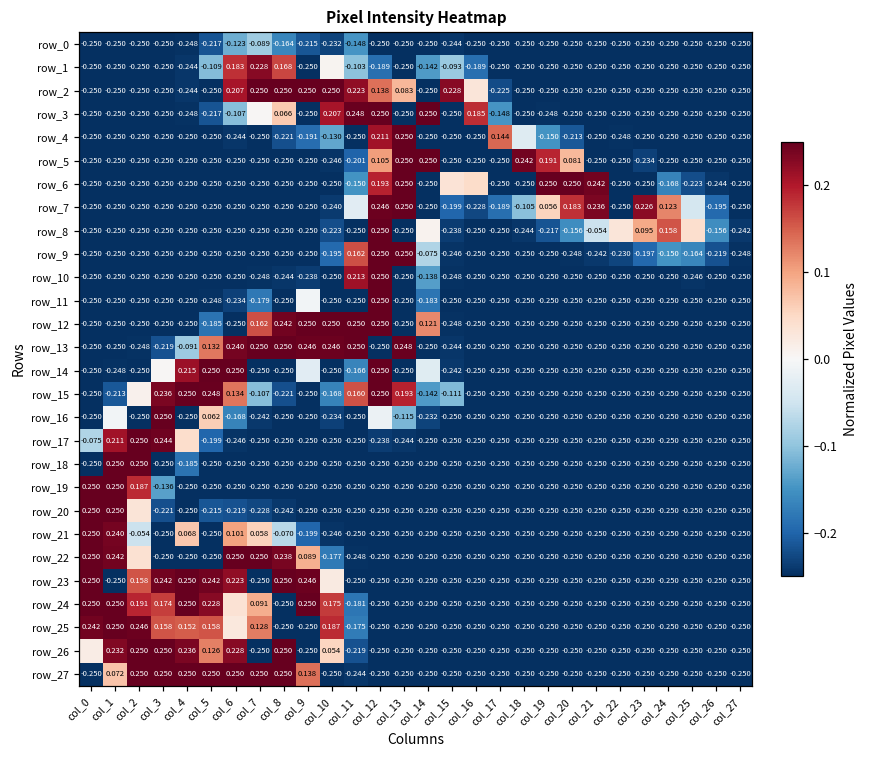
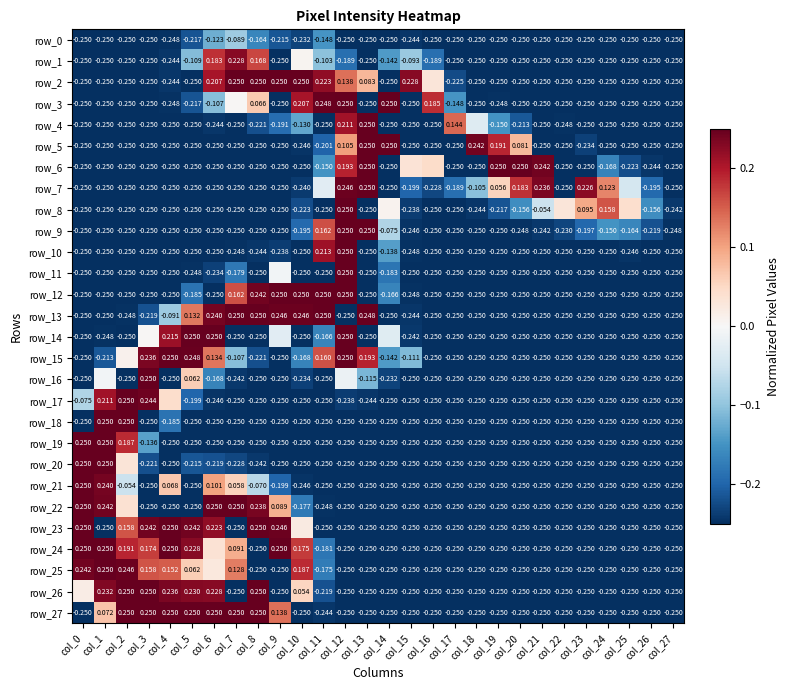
  {
    "row_12": {
      "col_0": -0.250,
      "col_1": -0.250,
      "col_2": -0.250,
      "col_3": -0.250,
      "col_4": -0.250,
      "col_5": -0.185,
      "col_6": -0.250,
      "col_7": 0.162,
      "col_8": 0.242,
      "col_9": 0.250,
      "col_10": 0.250,
      "col_11": 0.250,
      "col_12": 0.250,
      "col_13": -0.250,
-     "col_14": 0.121,
+     "col_14": -0.166,
      "col_15": -0.248,
      "col_16": -0.250,
      "col_17": -0.250,
      "col_18": -0.250,
      "col_19": -0.250,
      "col_20": -0.250,
      "col_21": -0.250,
      "col_22": -0.250,
      "col_23": -0.250,
      "col_24": -0.250,
      "col_25": -0.250,
      "col_26": -0.250,
      "col_27": -0.250
    },
    "row_25": {
      "col_0": 0.242,
      "col_1": 0.250,
      "col_2": 0.246,
      "col_3": 0.158,
      "col_4": 0.152,
-     "col_5": 0.158,
+     "col_5": 0.062,
      "col_7": 0.128,
      "col_8": -0.250,
      "col_9": -0.250,
      "col_10": 0.187,
      "col_11": -0.175,
      "col_12": -0.250,
      "col_13": -0.250,
      "col_14": -0.250,
      "col_15": -0.250,
      "col_16": -0.250,
      "col_17": -0.250,
      "col_18": -0.250,
      "col_19": -0.250,
      "col_20": -0.250,
      "col_21": -0.250,
      "col_22": -0.250,
      "col_23": -0.250,
      "col_24": -0.250,
      "col_25": -0.250,
      "col_26": -0.250,
      "col_27": -0.250
    },
    "row_26": {
      "col_1": 0.232,
      "col_2": 0.250,
      "col_3": 0.250,
      "col_4": 0.236,
-     "col_5": 0.126,
+     "col_5": 0.230,
      "col_6": 0.228,
      "col_7": -0.250,
      "col_8": 0.250,
      "col_9": -0.250,
      "col_10": 0.054,
      "col_11": -0.219,
      "col_12": -0.250,
      "col_13": -0.250,
      "col_14": -0.250,
      "col_15": -0.250,
      "col_16": -0.250,
      "col_17": -0.250,
      "col_18": -0.250,
      "col_19": -0.250,
      "col_20": -0.250,
      "col_21": -0.250,
      "col_22": -0.250,
      "col_23": -0.250,
      "col_24": -0.250,
      "col_25": -0.250,
      "col_26": -0.250,
      "col_27": -0.250
    }
  }
